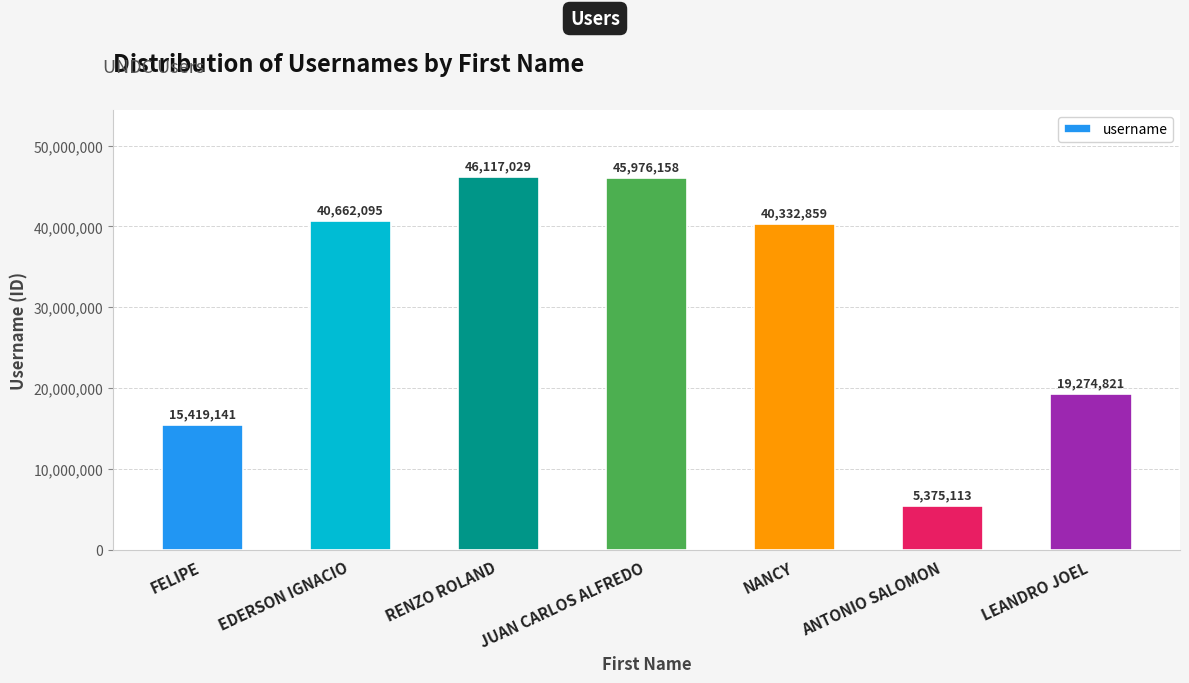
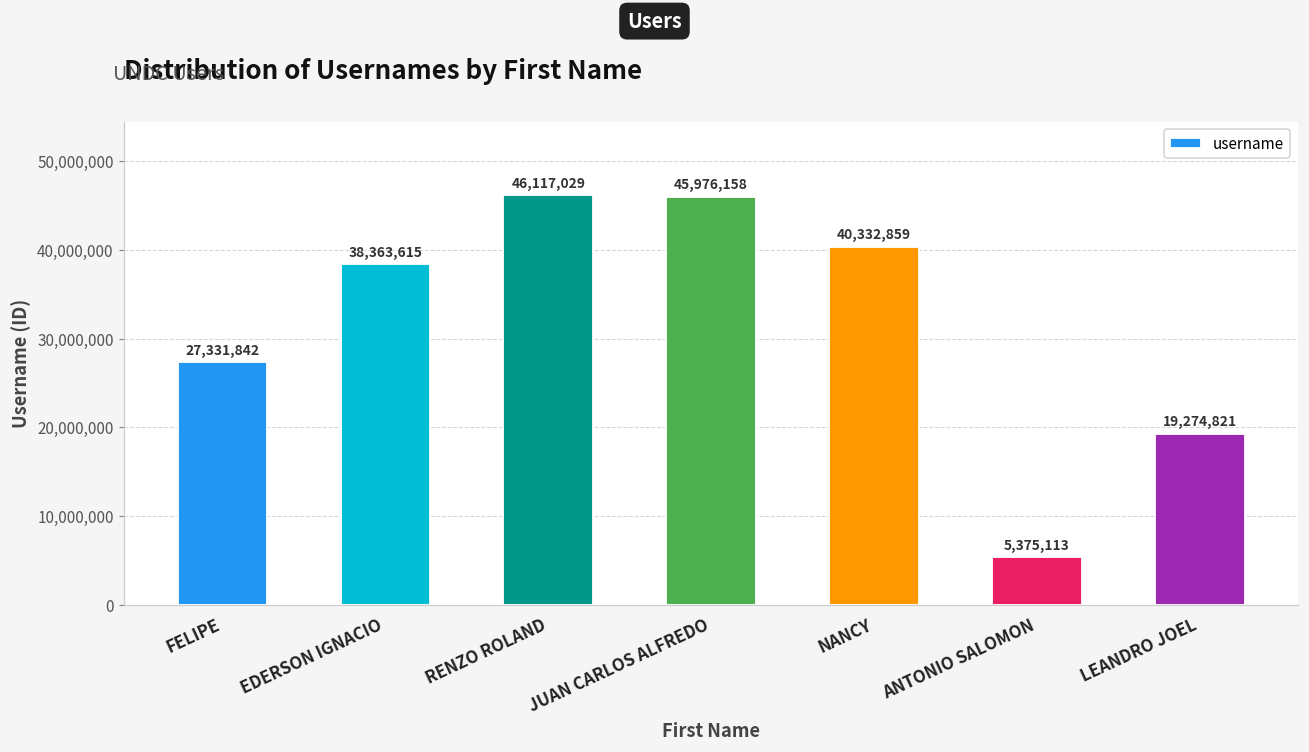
  {
-   "FELIPE": "15,419,141",
-   "EDERSON IGNACIO": "40,662,095",
+   "FELIPE": "27,331,842",
+   "EDERSON IGNACIO": "38,363,615",
    "RENZO ROLAND": "46,117,029",
    "JUAN CARLOS ALFREDO": "45,976,158",
    "NANCY": "40,332,859",
    "ANTONIO SALOMON": "5,375,113",
    "LEANDRO JOEL": "19,274,821"
  }
